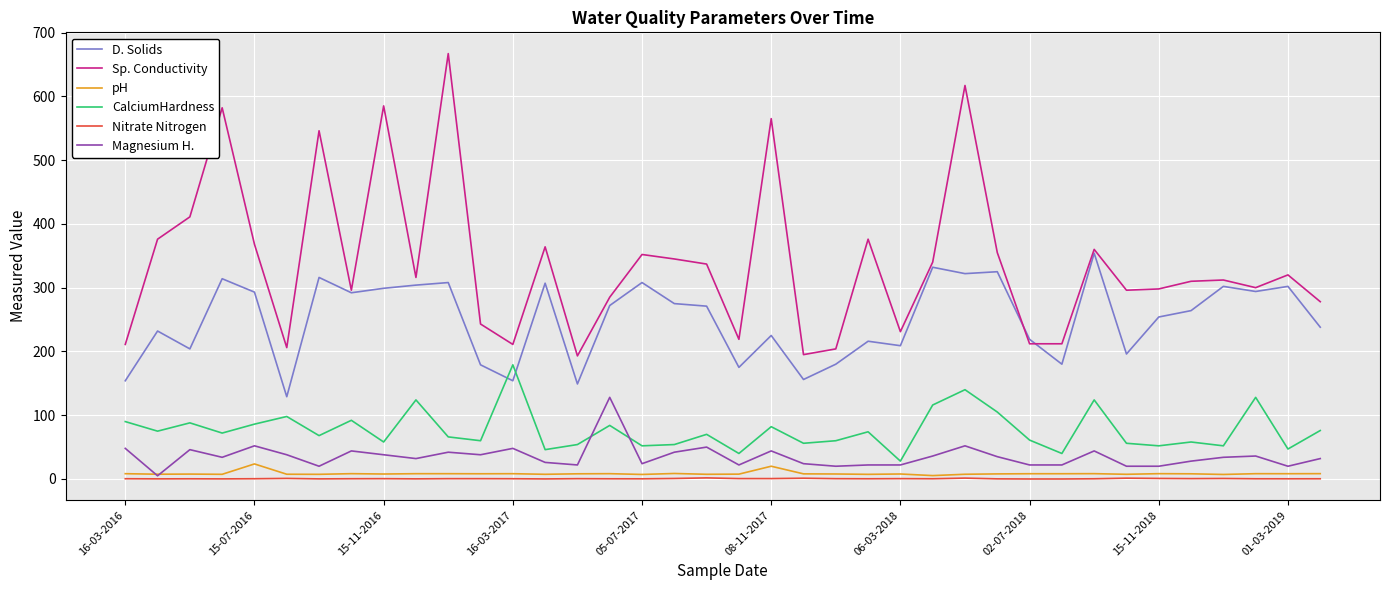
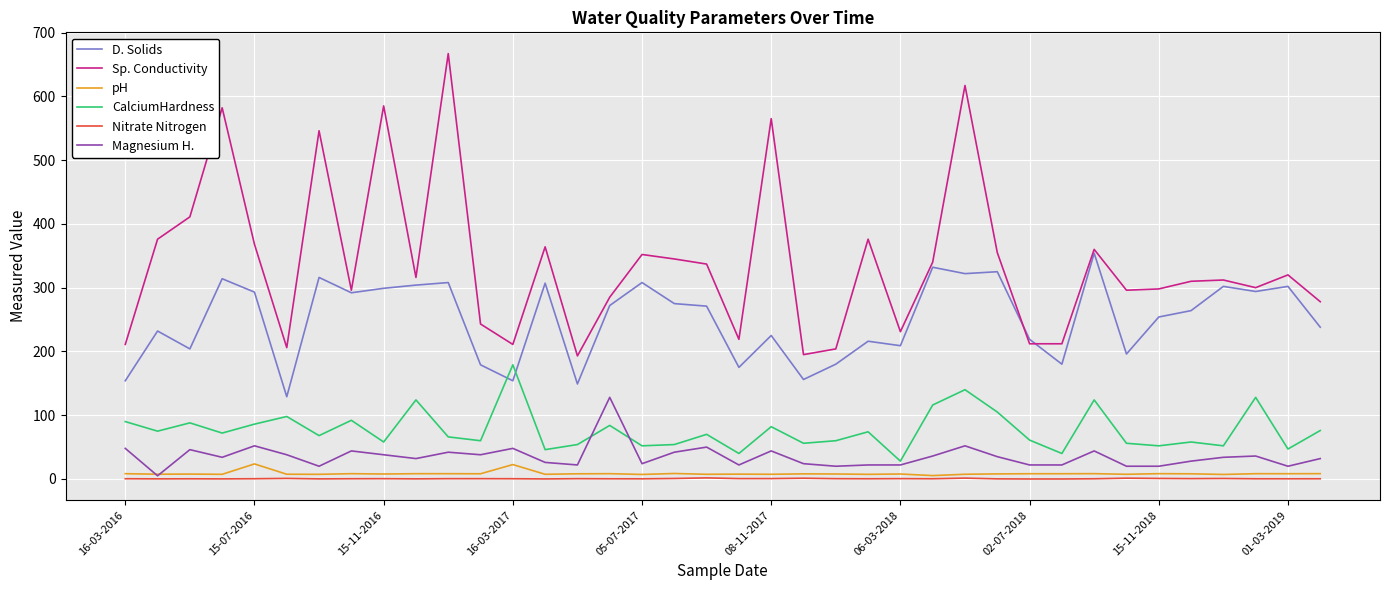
  {
    "D. Solids": {
      "16-03-2016": 150,
      "15-07-2016": 290,
      "15-11-2016": 300,
      "16-03-2017": 150,
      "05-07-2017": 310,
      "08-11-2017": 230,
      "06-03-2018": 210,
      "02-07-2018": 220,
      "15-11-2018": 250,
      "01-03-2019": 300
    },
    "Sp. Conductivity": {
      "16-03-2016": 210,
      "15-07-2016": 370,
      "15-11-2016": 590,
      "16-03-2017": 210,
      "05-07-2017": 350,
      "08-11-2017": 570,
      "06-03-2018": 230,
      "02-07-2018": 210,
      "15-11-2018": 300,
      "01-03-2019": 320
    },
    "pH": {
      "16-03-2016": 10,
      "15-07-2016": 20,
      "15-11-2016": 10,
-     "16-03-2017": 10,
+     "16-03-2017": 20,
      "05-07-2017": 10,
-     "08-11-2017": 20,
+     "08-11-2017": 10,
      "06-03-2018": 10,
      "02-07-2018": 10,
      "15-11-2018": 10,
      "01-03-2019": 10
    },
    "CalciumHardness": {
      "16-03-2016": 90,
      "15-07-2016": 90,
      "15-11-2016": 60,
      "16-03-2017": 180,
      "05-07-2017": 50,
      "08-11-2017": 80,
      "06-03-2018": 30,
      "02-07-2018": 60,
      "15-11-2018": 50,
      "01-03-2019": 50
    },
    "Nitrate Nitrogen": {
      "16-03-2016": 0,
      "15-07-2016": 0,
      "15-11-2016": 0,
      "16-03-2017": 0,
      "05-07-2017": 0,
      "08-11-2017": 0,
      "06-03-2018": 0,
      "02-07-2018": 0,
      "15-11-2018": 0,
      "01-03-2019": 0
    },
    "Magnesium H.": {
      "16-03-2016": 50,
      "15-07-2016": 50,
      "15-11-2016": 40,
      "16-03-2017": 50,
      "05-07-2017": 20,
      "08-11-2017": 40,
      "06-03-2018": 20,
      "02-07-2018": 20,
      "15-11-2018": 20,
      "01-03-2019": 20
    }
  }
